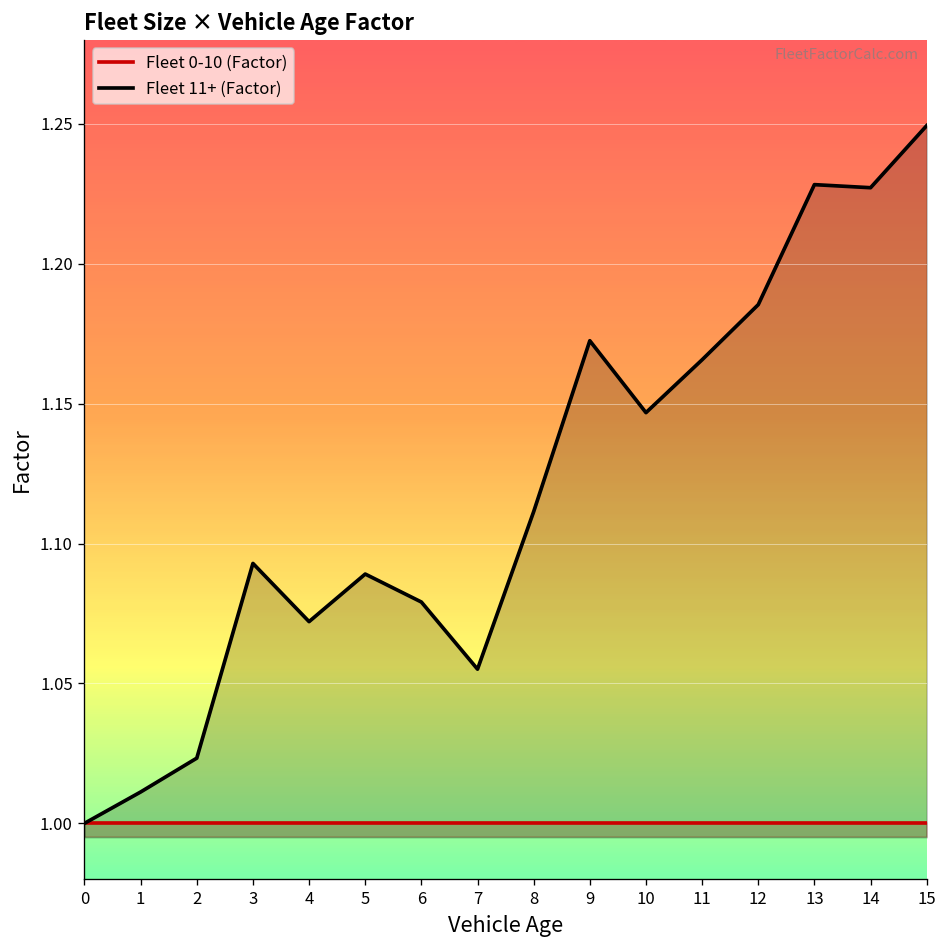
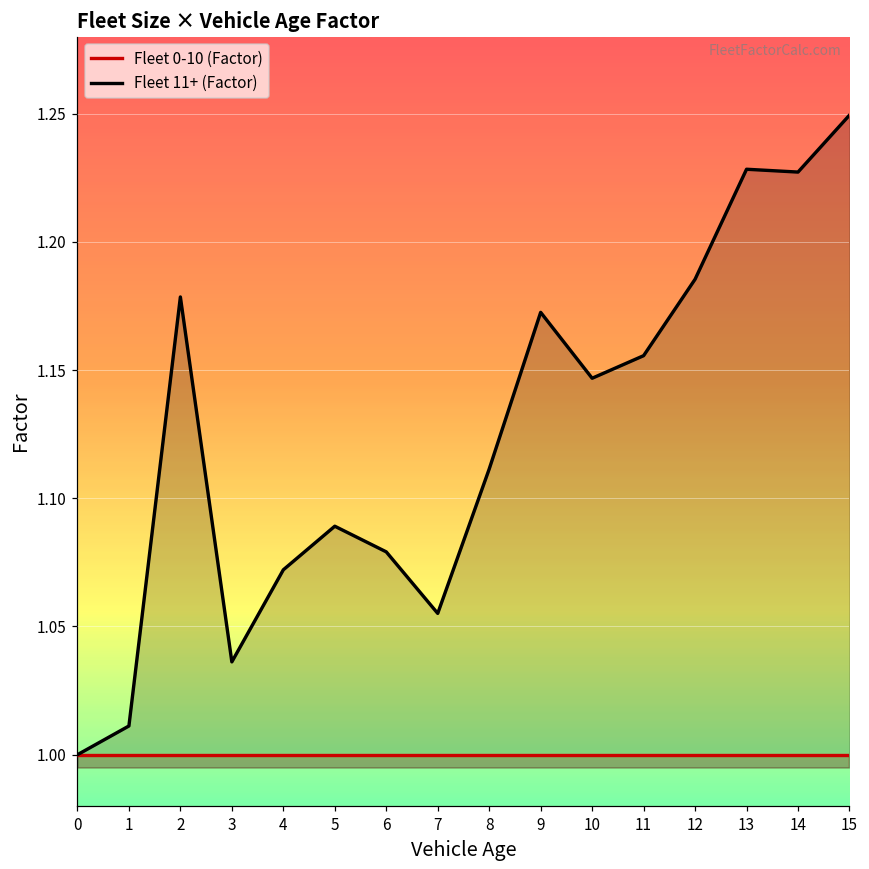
  {
    "Fleet 0-10 (Factor)": {
      "1": 1.000,
      "2": 1.000,
      "3": 1.000,
      "4": 1.000,
      "5": 1.000,
      "6": 1.000,
      "7": 1.000,
      "8": 1.000,
      "9": 1.000,
      "10": 1.000,
      "11": 1.000,
      "12": 1.000,
      "13": 1.000,
      "14": 1.000,
      "15": 1.000
    },
    "Fleet 11+ (Factor)": {
      "1": 1.011,
-     "2": 1.023,
-     "3": 1.093,
+     "2": 1.179,
+     "3": 1.036,
      "4": 1.072,
      "5": 1.089,
      "6": 1.079,
      "7": 1.055,
      "8": 1.111,
      "9": 1.173,
      "10": 1.147,
-     "11": 1.166,
+     "11": 1.156,
      "12": 1.185,
      "13": 1.228,
      "14": 1.227,
      "15": 1.249
    }
  }
